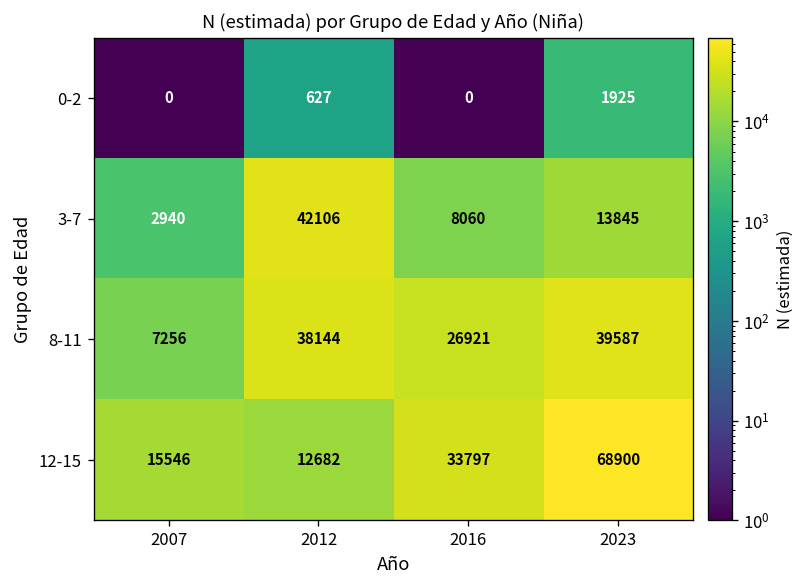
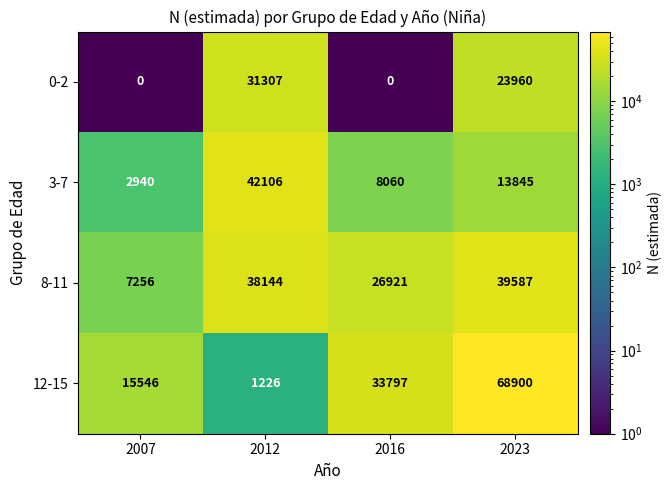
  {
    "0-2": {
      "2007": 0,
-     "2012": 627,
+     "2012": 31307,
      "2016": 0,
-     "2023": 1925
+     "2023": 23960
    },
    "3-7": {
      "2007": 2940,
      "2012": 42106,
      "2016": 8060,
      "2023": 13845
    },
    "8-11": {
      "2007": 7256,
      "2012": 38144,
      "2016": 26921,
      "2023": 39587
    },
    "12-15": {
      "2007": 15546,
-     "2012": 12682,
+     "2012": 1226,
      "2016": 33797,
      "2023": 68900
    }
  }
